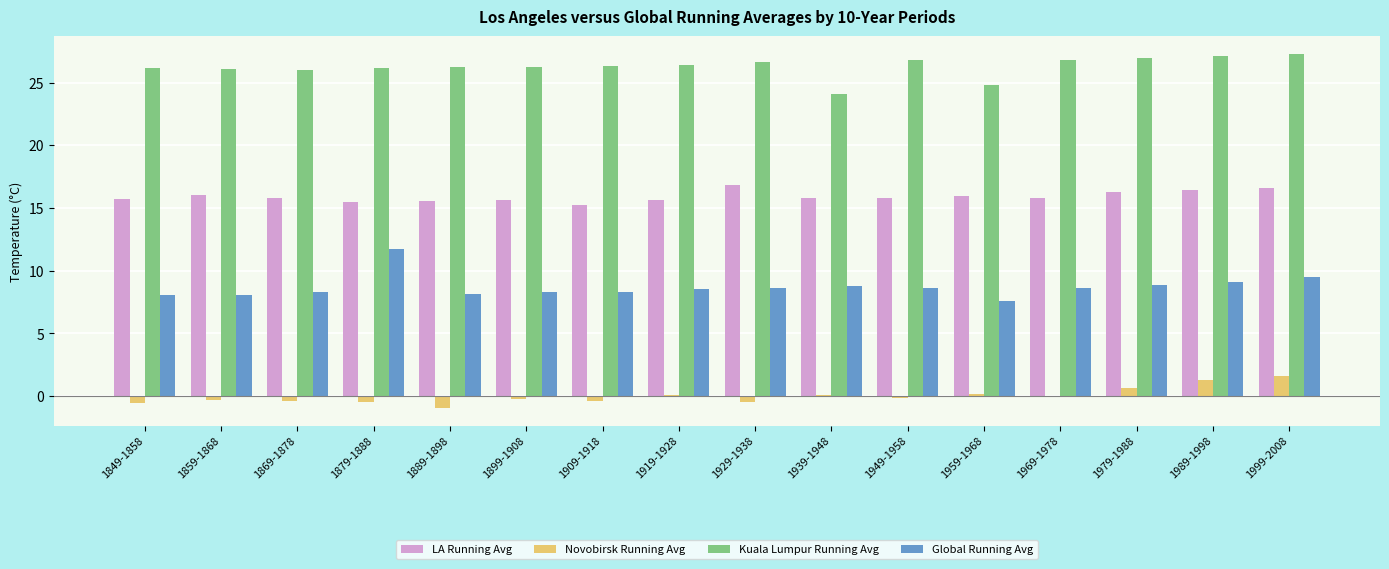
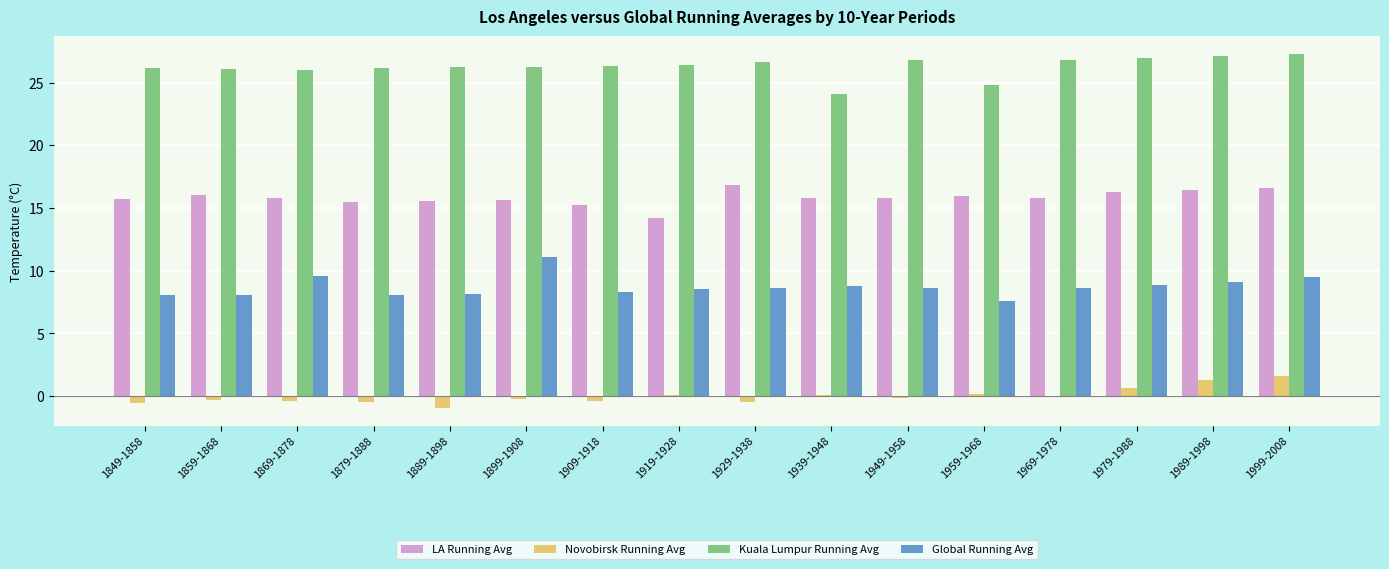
  {
    "LA Running Avg": {
      "1849-1858": 15.7,
      "1859-1868": 16.1,
      "1869-1878": 15.8,
      "1879-1888": 15.5,
      "1889-1898": 15.5,
      "1899-1908": 15.6,
      "1909-1918": 15.3,
-     "1919-1928": 15.6,
+     "1919-1928": 14.2,
      "1929-1938": 16.8,
      "1939-1948": 15.8,
      "1949-1958": 15.8,
      "1959-1968": 15.9,
      "1969-1978": 15.8,
      "1979-1988": 16.2,
      "1989-1998": 16.4,
      "1999-2008": 16.6
    },
    "Novobirsk Running Avg": {
      "1849-1858": -0.5,
      "1859-1868": -0.3,
      "1869-1878": -0.4,
      "1879-1888": -0.5,
      "1889-1898": -0.9,
      "1899-1908": -0.2,
      "1909-1918": -0.4,
      "1929-1938": -0.5,
      "1979-1988": 0.6,
      "1989-1998": 1.3,
      "1999-2008": 1.6
    },
    "Kuala Lumpur Running Avg": {
      "1849-1858": 26.1,
      "1859-1868": 26.1,
      "1869-1878": 26.0,
      "1879-1888": 26.2,
      "1889-1898": 26.2,
      "1899-1908": 26.3,
      "1909-1918": 26.3,
      "1919-1928": 26.4,
      "1929-1938": 26.6,
      "1939-1948": 24.1,
      "1949-1958": 26.8,
      "1959-1968": 24.8,
      "1969-1978": 26.8,
      "1979-1988": 27.0,
      "1989-1998": 27.1,
      "1999-2008": 27.3
    },
    "Global Running Avg": {
      "1849-1858": 8.0,
      "1859-1868": 8.1,
-     "1869-1878": 8.3,
-     "1879-1888": 11.7,
+     "1869-1878": 9.6,
+     "1879-1888": 8.0,
      "1889-1898": 8.1,
-     "1899-1908": 8.3,
+     "1899-1908": 11.1,
      "1909-1918": 8.3,
      "1919-1928": 8.5,
      "1929-1938": 8.6,
      "1939-1948": 8.7,
      "1949-1958": 8.6,
      "1959-1968": 7.6,
      "1969-1978": 8.6,
      "1979-1988": 8.9,
      "1989-1998": 9.1,
      "1999-2008": 9.5
    }
  }
